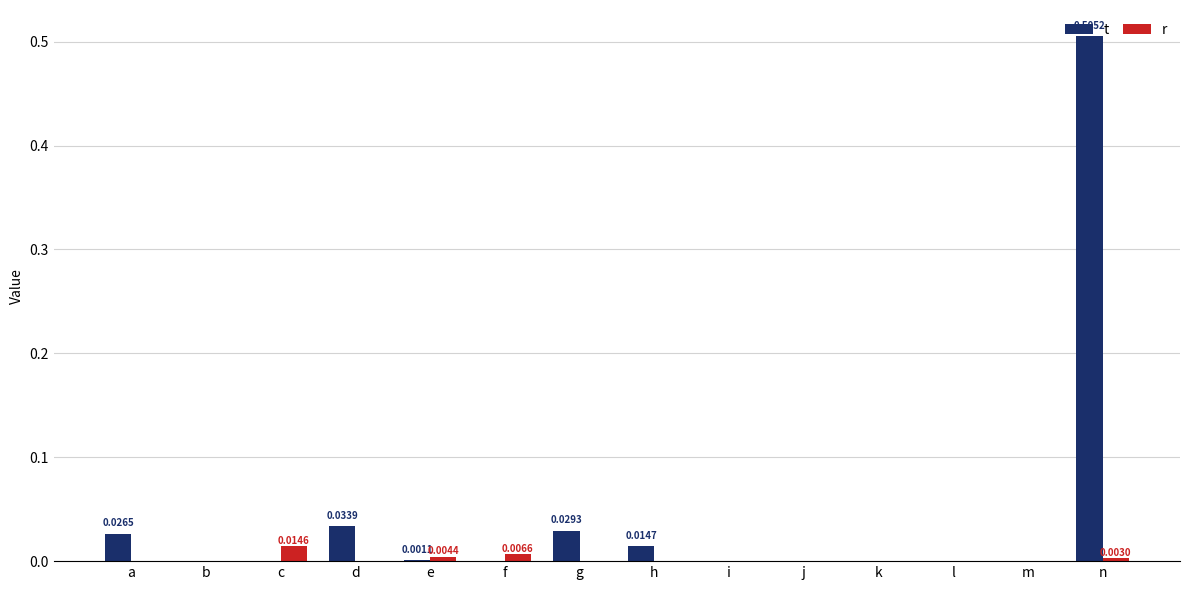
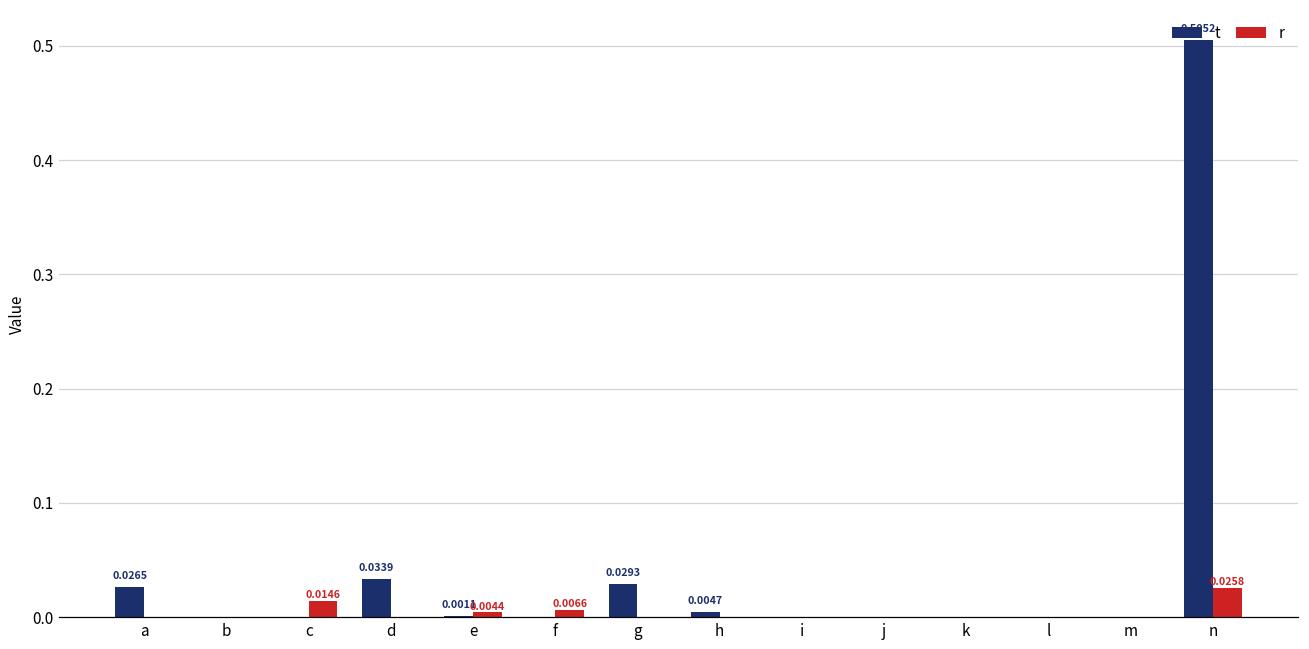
  {
    "t": {
      "a": 0.0265,
      "d": 0.0339,
      "e": 0.0011,
      "g": 0.0293,
-     "h": 0.0147,
+     "h": 0.0047,
      "n": 0.5052
    },
    "r": {
      "c": 0.0146,
      "e": 0.0044,
      "f": 0.0066,
-     "n": 0.0030
+     "n": 0.0258
    }
  }
